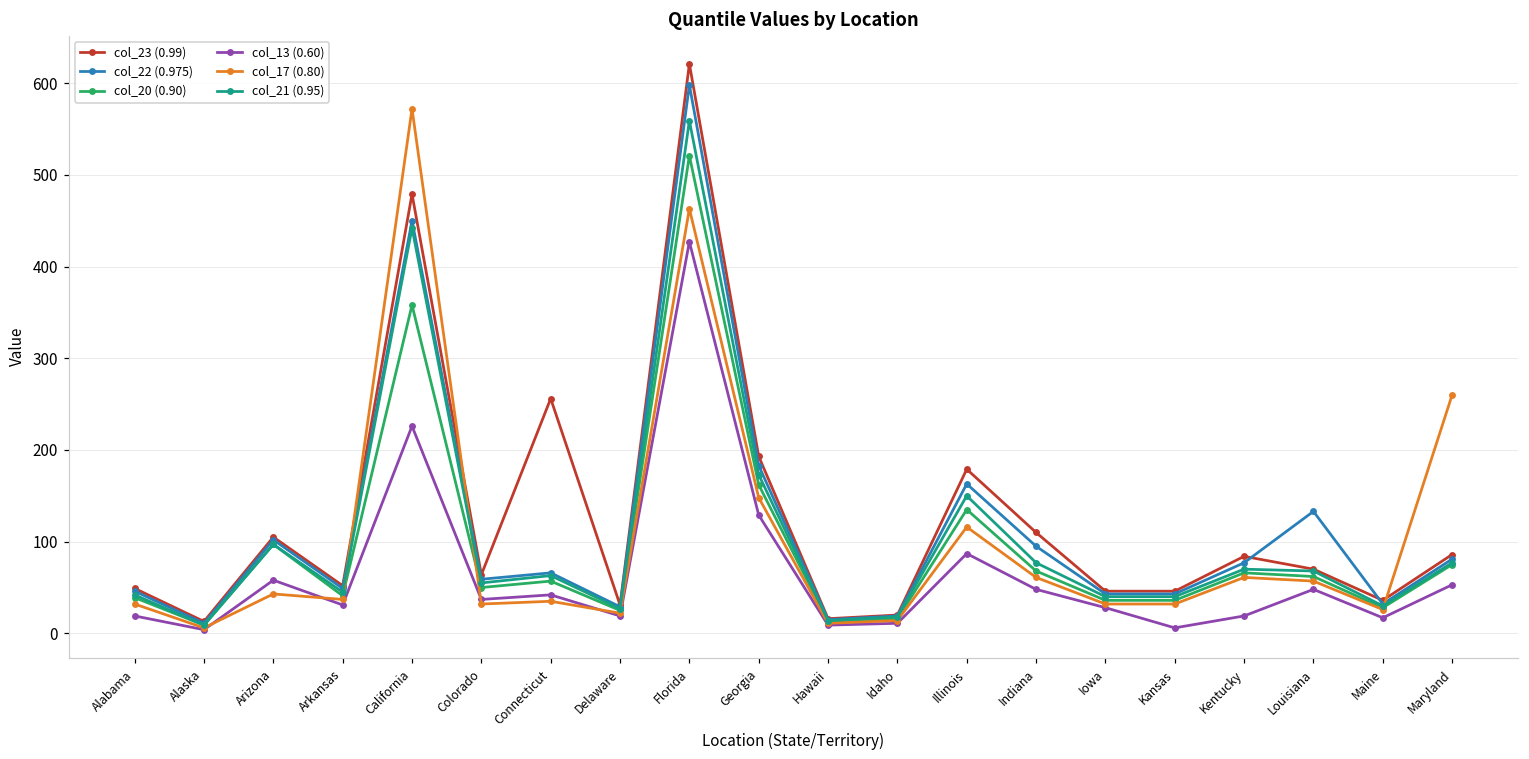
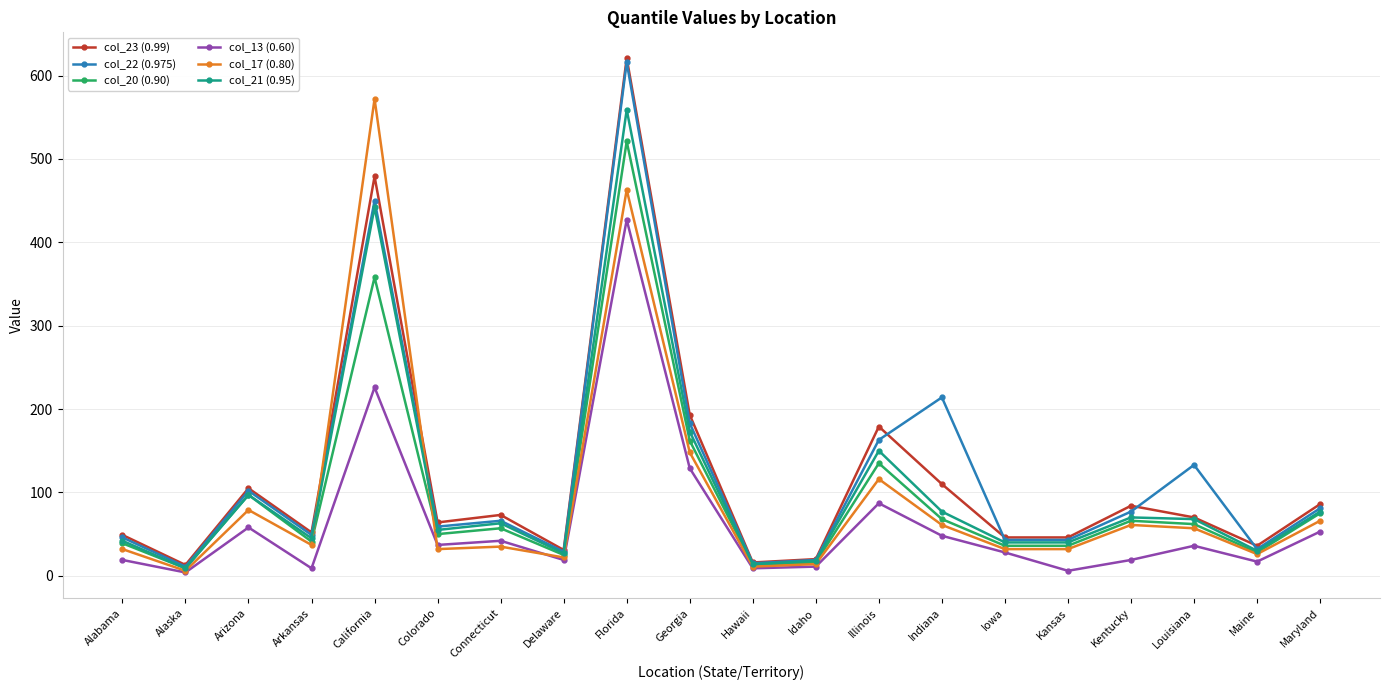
  {
    "col_23 (0.99)": {
      "California": 480,
      "Colorado": 60,
-     "Connecticut": 260,
+     "Connecticut": 70,
      "Florida": 620,
      "Georgia": 190,
      "Illinois": 180,
      "Indiana": 110,
      "Kentucky": 80,
      "Maine": 40,
      "Maryland": 90
    },
    "col_22 (0.975)": {
      "California": 450,
      "Colorado": 60,
-     "Florida": 600,
+     "Florida": 620,
      "Georgia": 180,
      "Illinois": 160,
-     "Indiana": 100,
+     "Indiana": 210,
      "Kentucky": 80,
      "Louisiana": 130,
      "Maryland": 80
    },
    "col_13 (0.60)": {
      "Alabama": 20,
      "Arizona": 60,
-     "Arkansas": 30,
+     "Arkansas": 10,
      "California": 230,
      "Colorado": 40,
      "Connecticut": 40,
      "Delaware": 20,
      "Florida": 430,
      "Georgia": 130,
      "Illinois": 90,
      "Indiana": 50,
      "Iowa": 30,
      "Kansas": 10,
      "Kentucky": 20,
-     "Louisiana": 50,
+     "Louisiana": 40,
      "Maine": 20,
      "Maryland": 50
    },
    "col_17 (0.80)": {
      "Alabama": 30,
-     "Arizona": 40,
+     "Arizona": 80,
      "Arkansas": 40,
      "California": 570,
      "Colorado": 30,
      "Connecticut": 40,
      "Florida": 460,
      "Georgia": 150,
      "Illinois": 120,
      "Indiana": 60,
      "Iowa": 30,
      "Kansas": 30,
      "Kentucky": 60,
      "Louisiana": 60,
-     "Maryland": 260
+     "Maryland": 70
    }
  }
